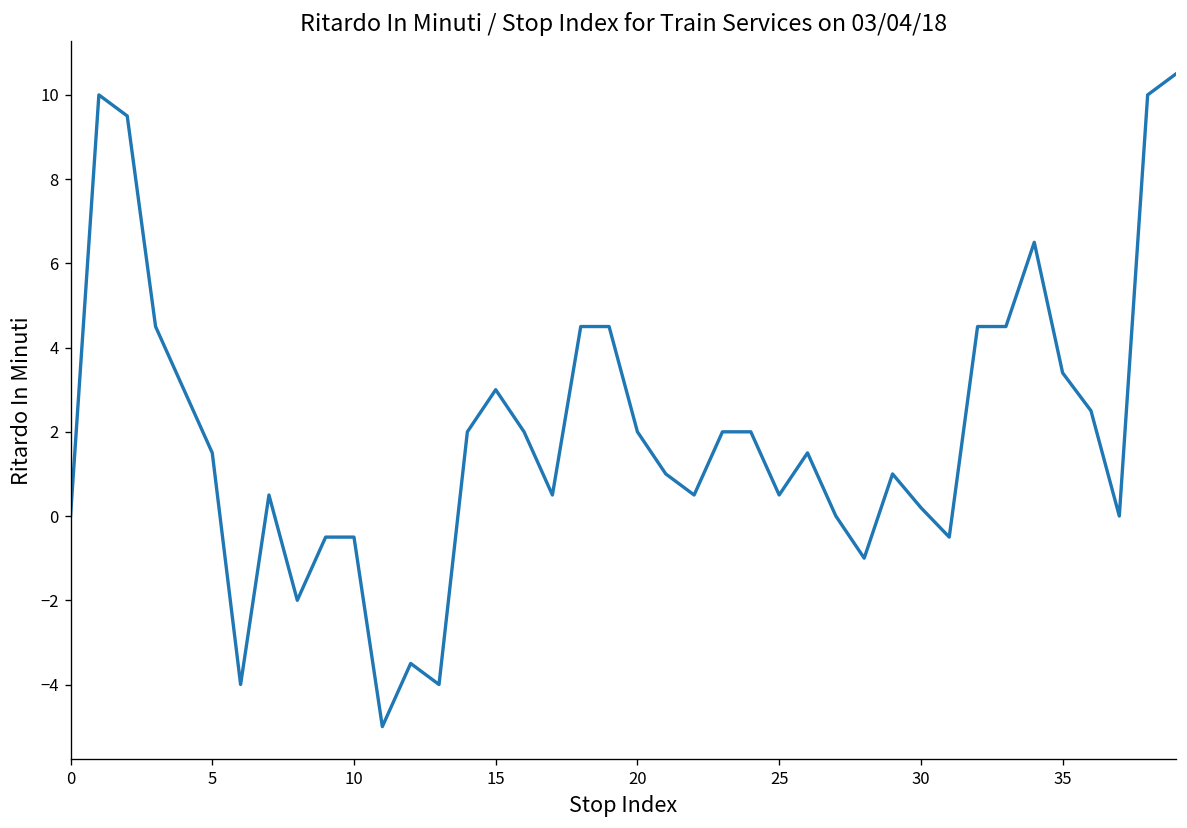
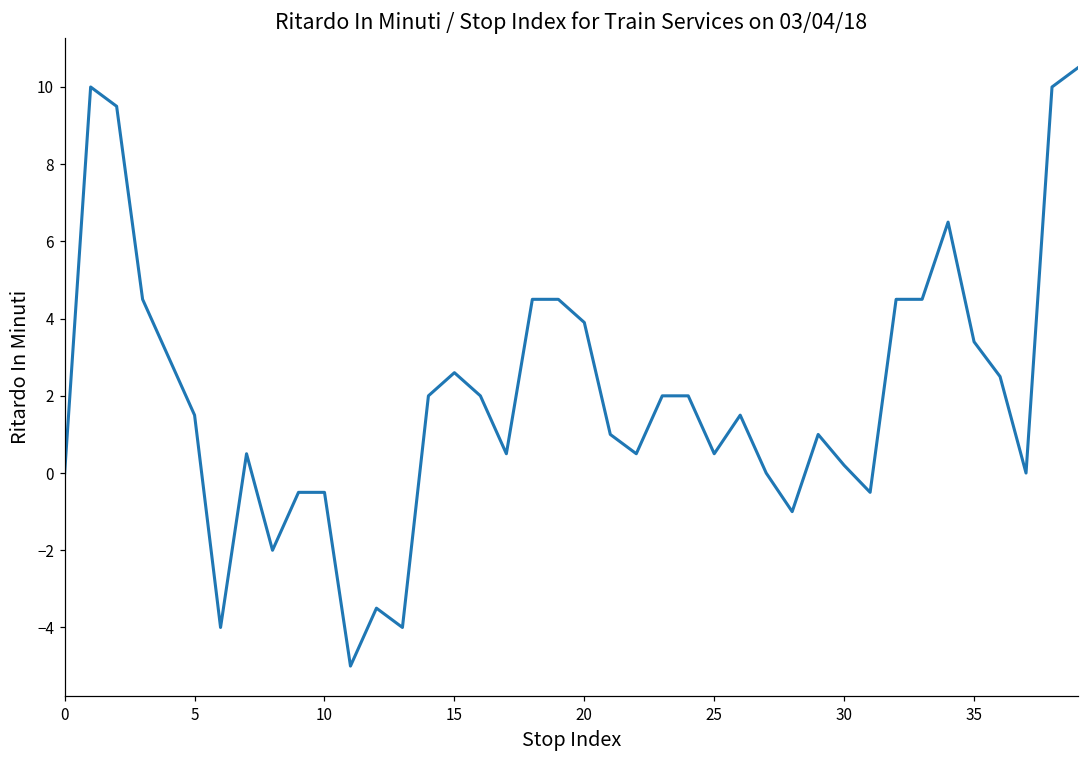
  {
    "0": 0.0,
    "5": 1.5,
    "10": -0.5,
-   "15": 3.0,
-   "20": 2.0,
+   "15": 2.6,
+   "20": 3.9,
    "25": 0.5,
    "30": 0.2,
    "35": 3.4
  }
